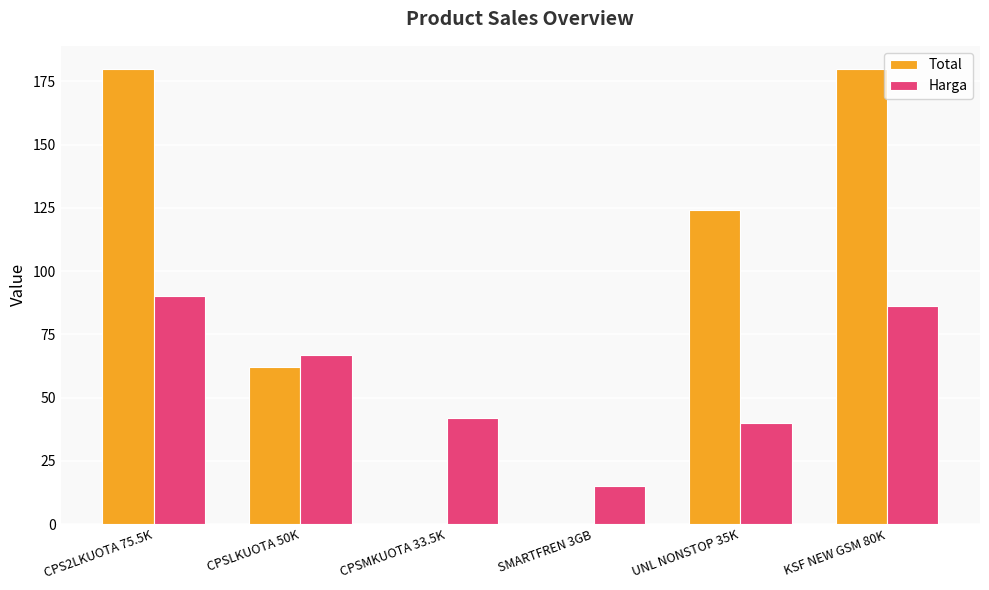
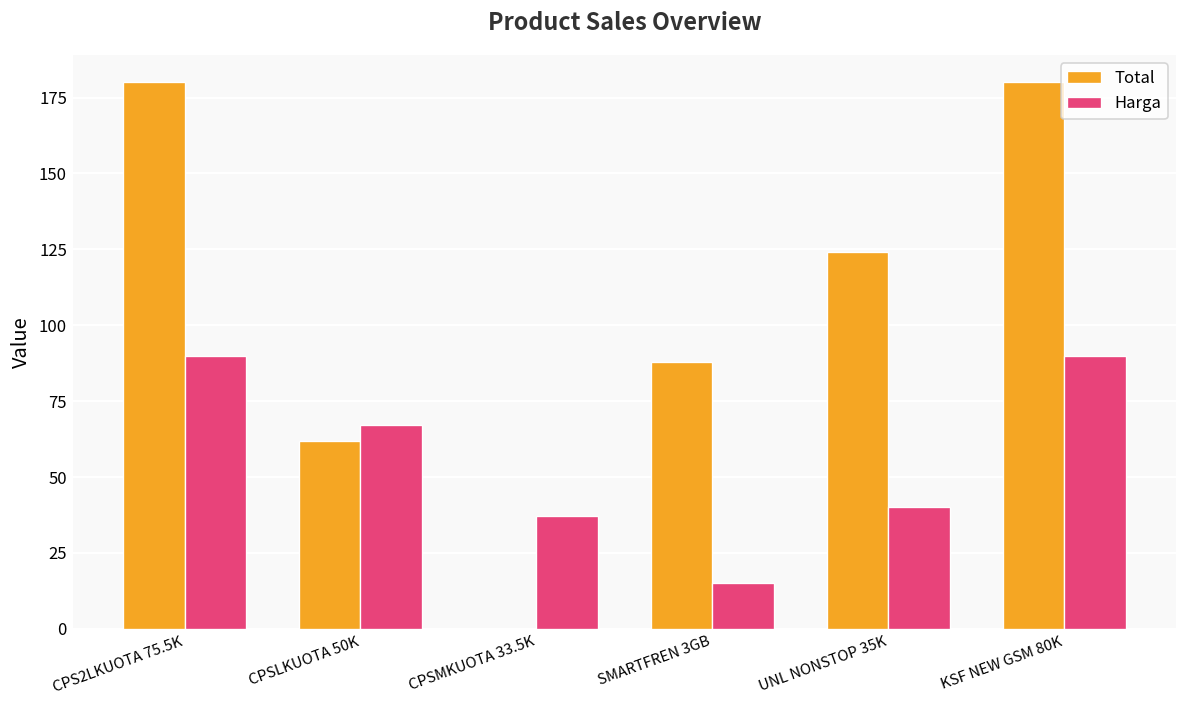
  {
    "Total": {
      "CPS2LKUOTA 75.5K": 180,
      "CPSLKUOTA 50K": 62,
      "CPSMKUOTA 33.5K": 0,
-     "SMARTFREN 3GB": 0,
+     "SMARTFREN 3GB": 88,
      "UNL NONSTOP 35K": 124,
      "KSF NEW GSM 80K": 180
    },
    "Harga": {
      "CPS2LKUOTA 75.5K": 90,
      "CPSLKUOTA 50K": 67,
-     "CPSMKUOTA 33.5K": 42,
+     "CPSMKUOTA 33.5K": 37,
      "SMARTFREN 3GB": 15,
      "UNL NONSTOP 35K": 40,
-     "KSF NEW GSM 80K": 86
+     "KSF NEW GSM 80K": 90
    }
  }
